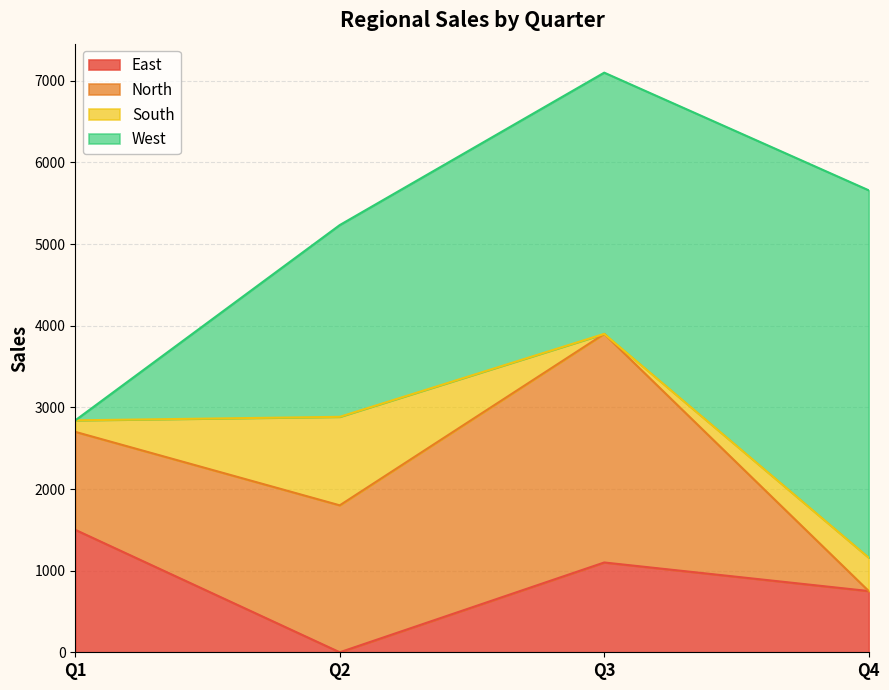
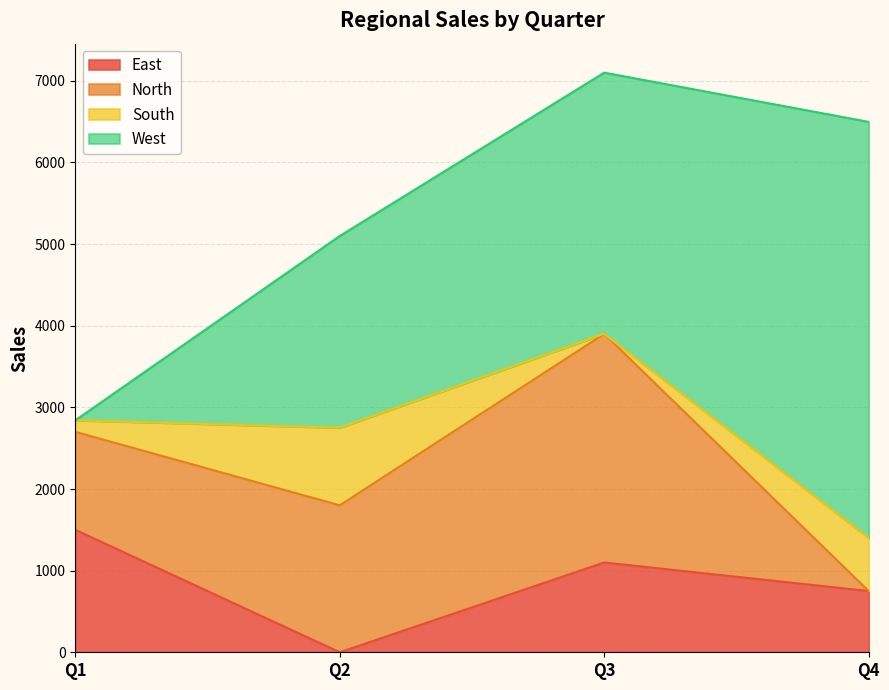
  {
    "South": {
-     "Q2": 1100,
-     "Q4": 400
+     "Q2": 1000,
+     "Q4": 700
    },
    "West": {
      "Q2": 2300,
      "Q3": 3200,
-     "Q4": 4500
+     "Q4": 5100
    }
  }
